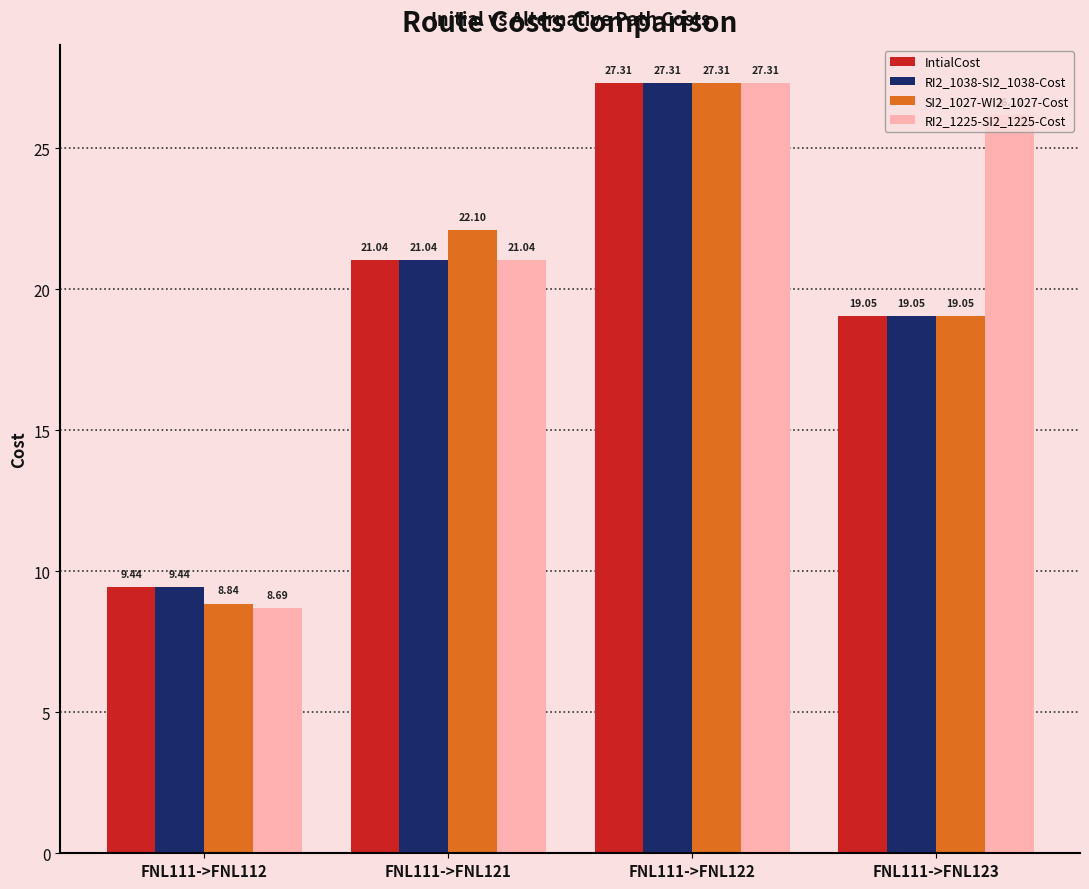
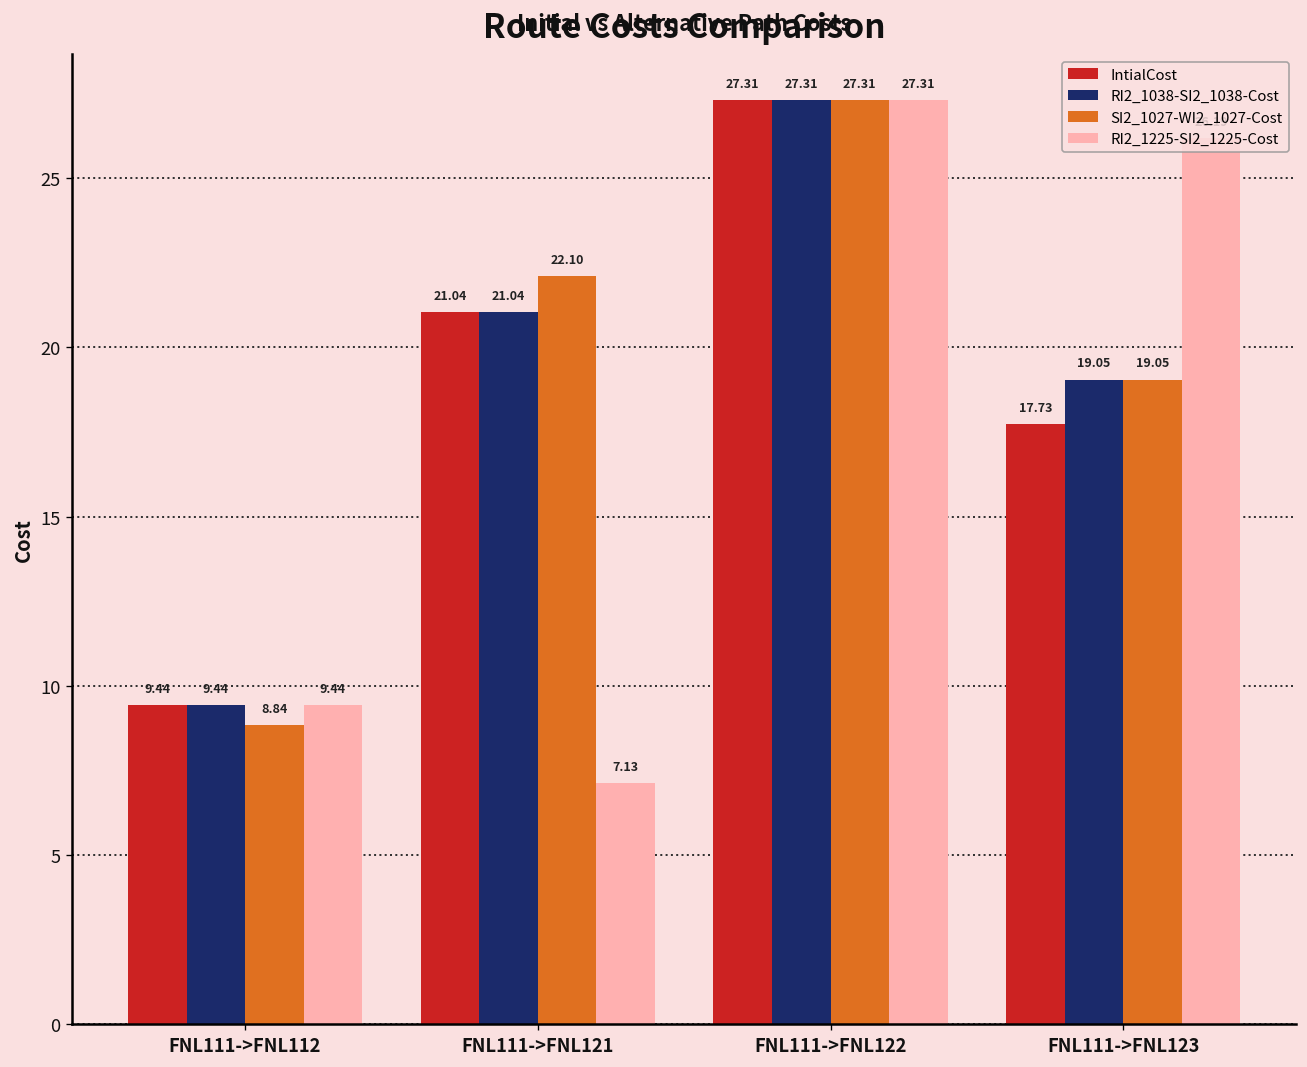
  {
    "IntialCost": {
      "FNL111->FNL112": 9.44,
      "FNL111->FNL121": 21.04,
      "FNL111->FNL122": 27.31,
-     "FNL111->FNL123": 19.05
+     "FNL111->FNL123": 17.73
    },
    "RI2_1038-SI2_1038-Cost": {
      "FNL111->FNL112": 9.44,
      "FNL111->FNL121": 21.04,
      "FNL111->FNL122": 27.31,
      "FNL111->FNL123": 19.05
    },
    "SI2_1027-WI2_1027-Cost": {
      "FNL111->FNL112": 8.84,
      "FNL111->FNL121": 22.10,
      "FNL111->FNL122": 27.31,
      "FNL111->FNL123": 19.05
    },
    "RI2_1225-SI2_1225-Cost": {
-     "FNL111->FNL112": 8.69,
-     "FNL111->FNL121": 21.04,
+     "FNL111->FNL112": 9.44,
+     "FNL111->FNL121": 7.13,
      "FNL111->FNL122": 27.31
    }
  }
